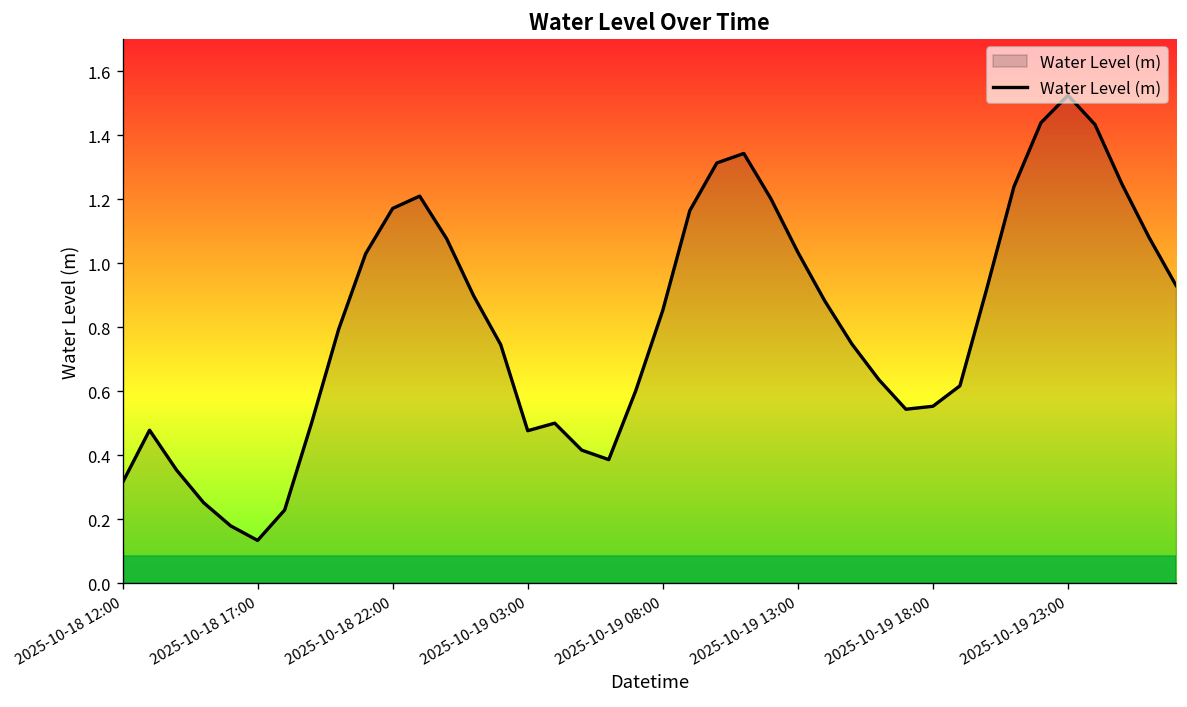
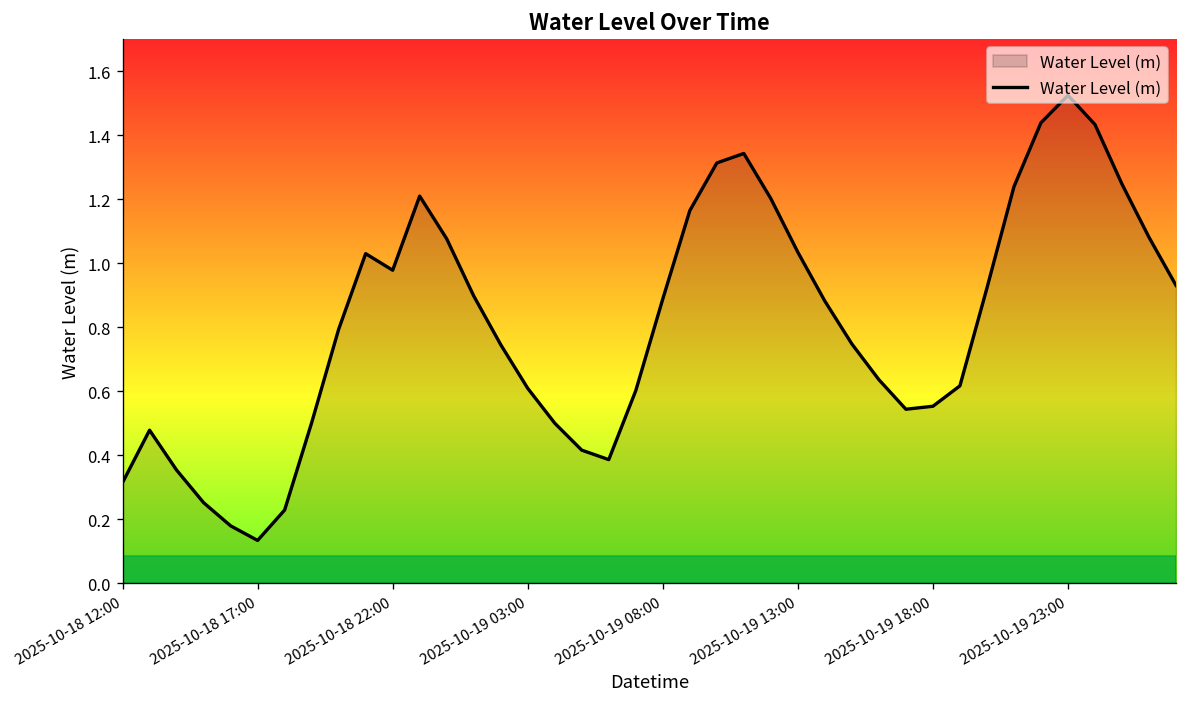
  {
    "2025-10-18 12:00": 0.32,
    "2025-10-18 17:00": 0.13,
-   "2025-10-18 22:00": 1.17,
-   "2025-10-19 03:00": 0.48,
-   "2025-10-19 08:00": 0.85,
+   "2025-10-18 22:00": 0.98,
+   "2025-10-19 03:00": 0.61,
+   "2025-10-19 08:00": 0.89,
    "2025-10-19 13:00": 1.03,
    "2025-10-19 18:00": 0.55
  }
